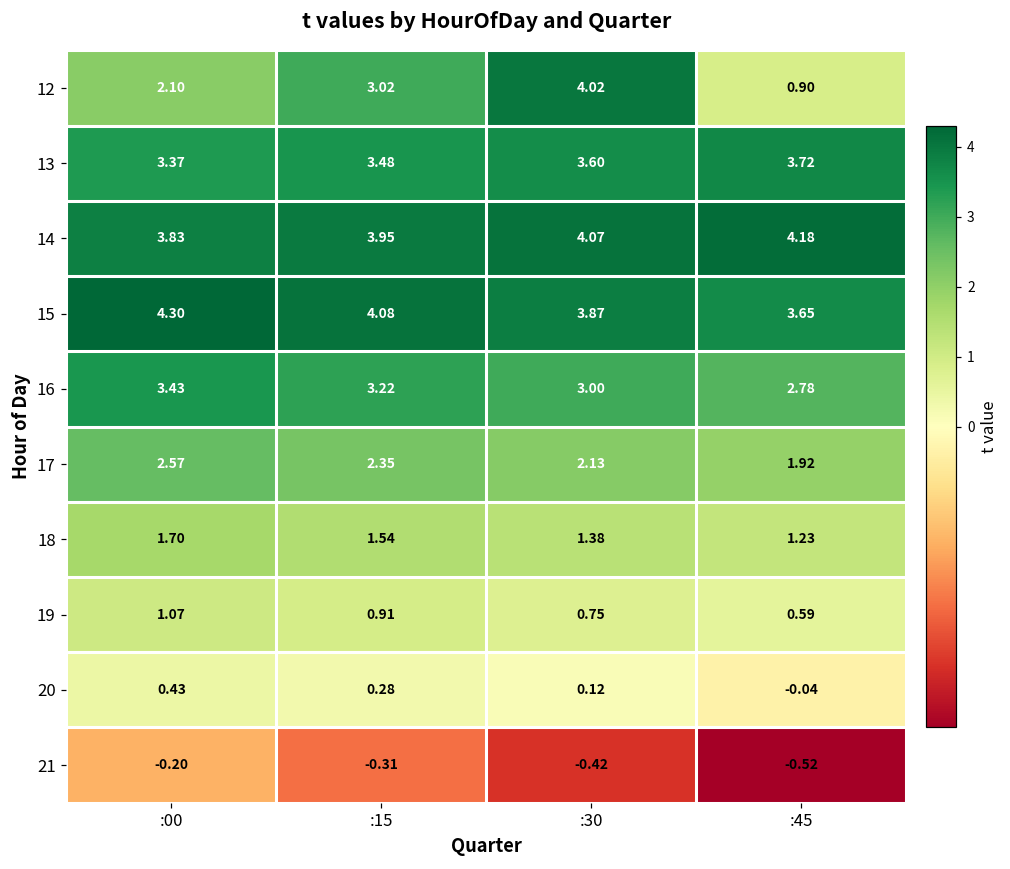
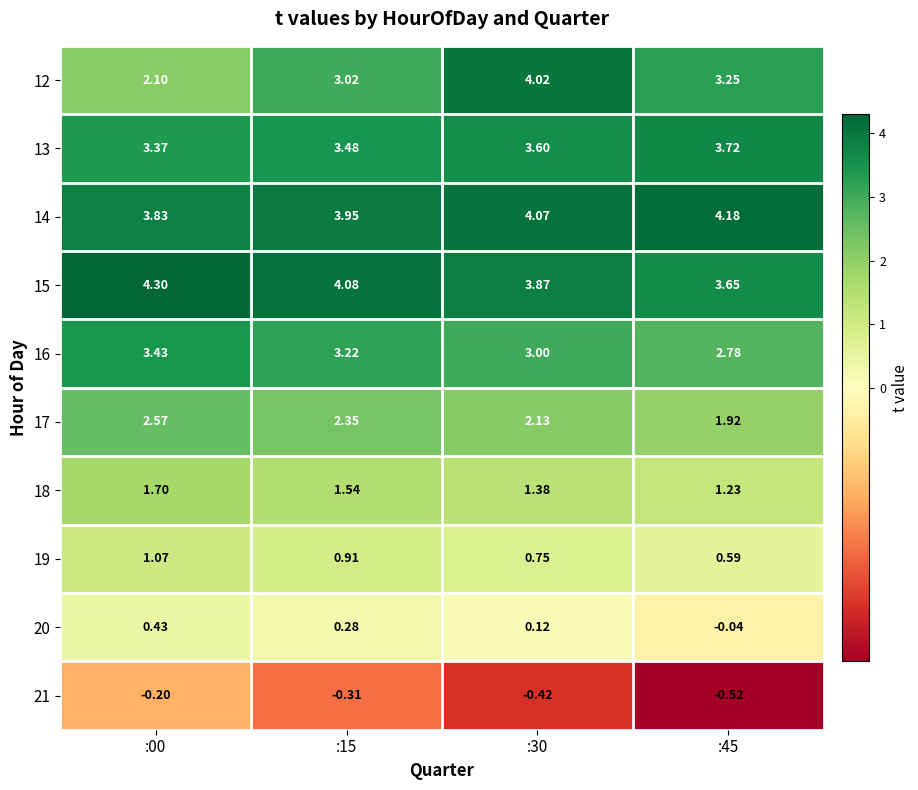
  {
    "12": {
      ":00": 2.10,
      ":15": 3.02,
      ":30": 4.02,
-     ":45": 0.90
+     ":45": 3.25
    },
    "13": {
      ":00": 3.37,
      ":15": 3.48,
      ":30": 3.60,
      ":45": 3.72
    },
    "14": {
      ":00": 3.83,
      ":15": 3.95,
      ":30": 4.07,
      ":45": 4.18
    },
    "15": {
      ":00": 4.30,
      ":15": 4.08,
      ":30": 3.87,
      ":45": 3.65
    },
    "16": {
      ":00": 3.43,
      ":15": 3.22,
      ":30": 3.00,
      ":45": 2.78
    },
    "17": {
      ":00": 2.57,
      ":15": 2.35,
      ":30": 2.13,
      ":45": 1.92
    },
    "18": {
      ":00": 1.70,
      ":15": 1.54,
      ":30": 1.38,
      ":45": 1.23
    },
    "19": {
      ":00": 1.07,
      ":15": 0.91,
      ":30": 0.75,
      ":45": 0.59
    },
    "20": {
      ":00": 0.43,
      ":15": 0.28,
      ":30": 0.12,
      ":45": -0.04
    },
    "21": {
      ":00": -0.20,
      ":15": -0.31,
      ":30": -0.42,
      ":45": -0.52
    }
  }
